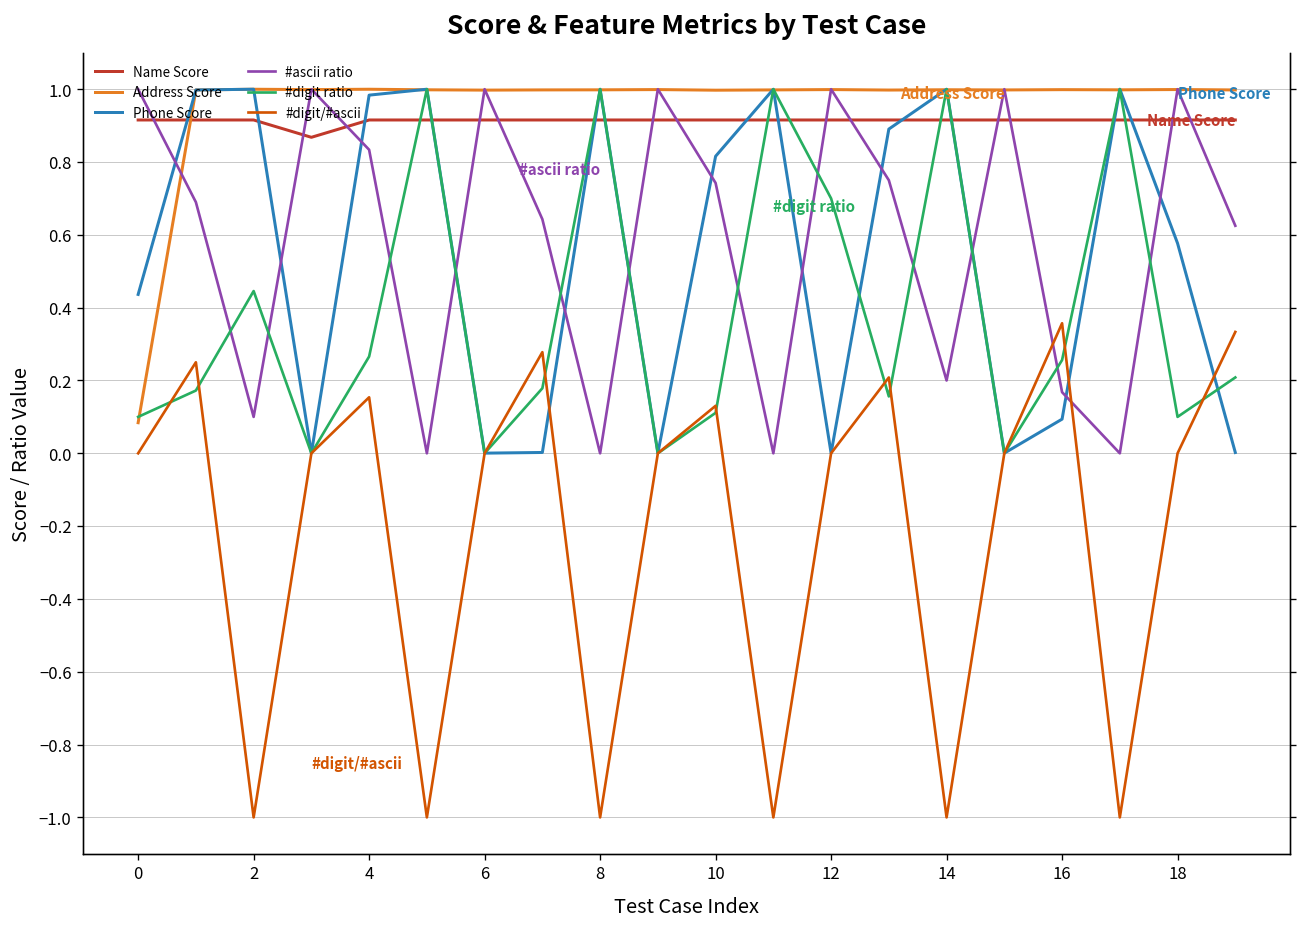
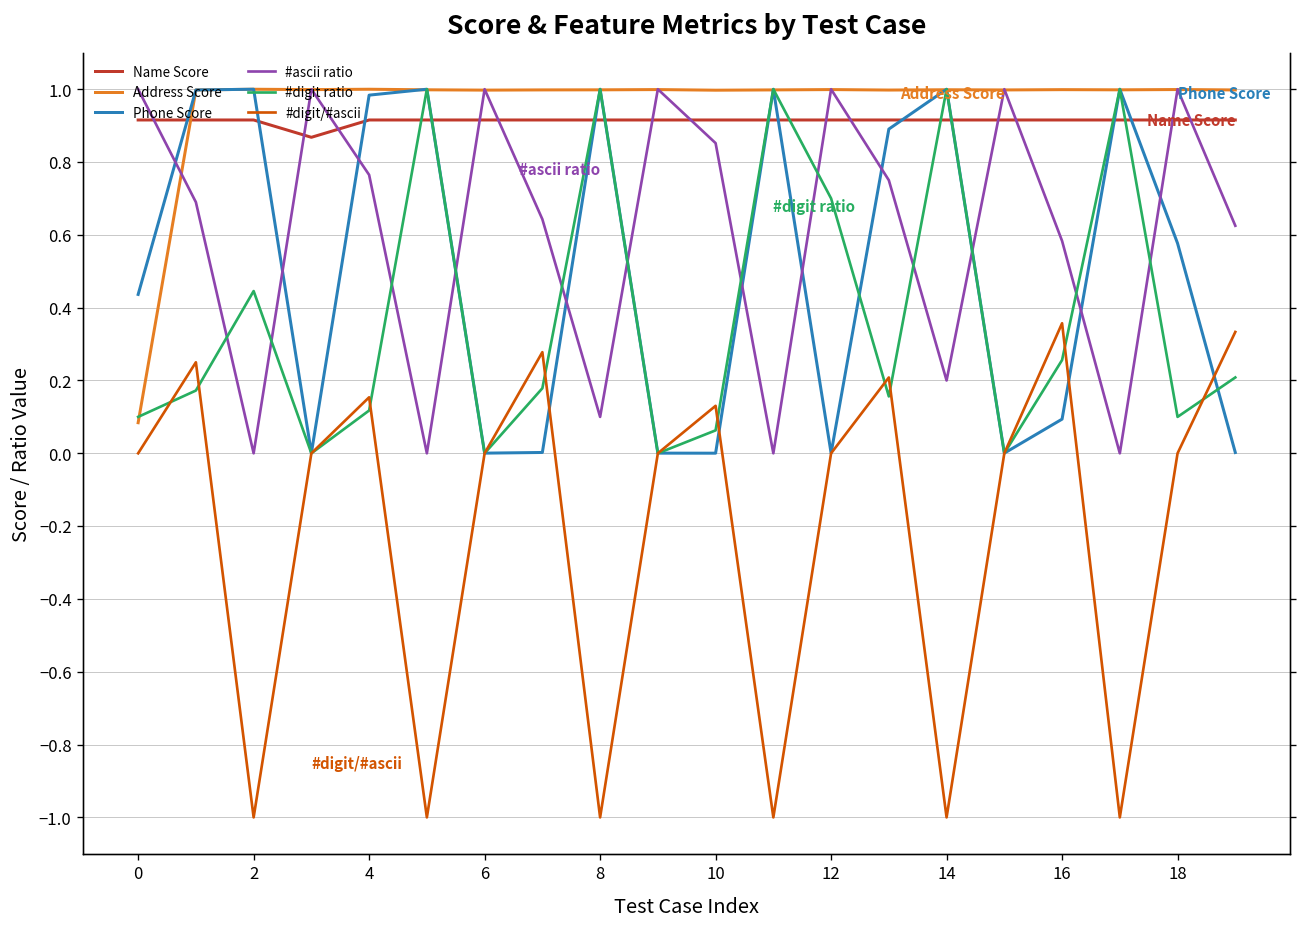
  {
    "Phone Score": {
      "0": 0.44,
      "4": 0.98,
-     "10": 0.82,
+     "10": 0.00,
      "16": 0.09,
      "18": 0.58
    },
    "#ascii ratio": {
      "0": 1.00,
-     "2": 0.1,
-     "4": 0.83,
-     "8": 0.0,
-     "10": 0.74,
+     "2": 0.0,
+     "4": 0.76,
+     "8": 0.1,
+     "10": 0.85,
      "14": 0.20,
-     "16": 0.17
+     "16": 0.58
    },
    "#digit ratio": {
      "0": 0.10,
      "2": 0.45,
-     "4": 0.27,
-     "10": 0.11,
+     "4": 0.12,
+     "10": 0.06,
      "12": 0.70,
      "16": 0.26,
      "18": 0.10
    }
  }
